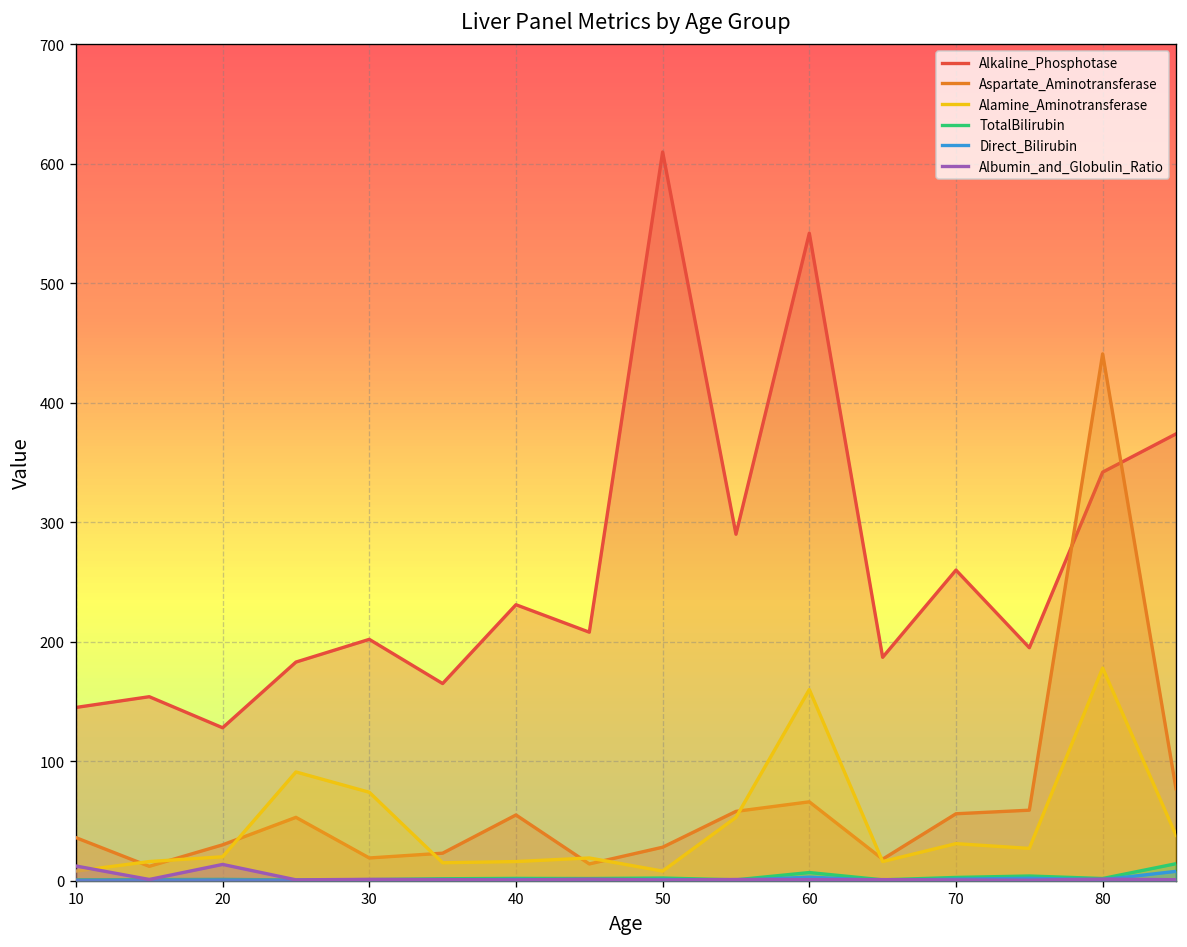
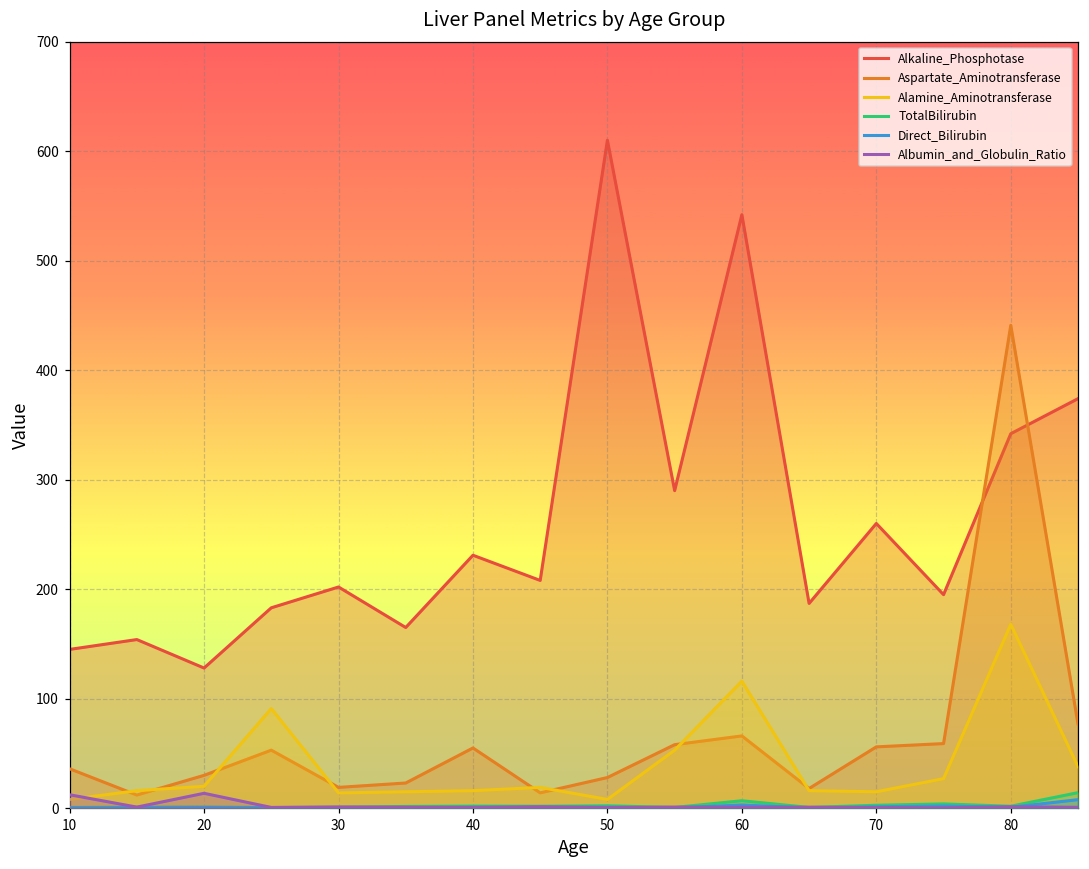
  {
    "Alamine_Aminotransferase": {
      "10": 10,
      "20": 20,
-     "30": 70,
+     "30": 10,
      "40": 20,
      "50": 10,
-     "60": 160,
-     "70": 30,
-     "80": 180
+     "60": 120,
+     "70": 20,
+     "80": 170
    },
    "TotalBilirubin": {
      "60": 10
    },
    "Albumin_and_Globulin_Ratio": {
      "10": 10,
      "20": 10
    }
  }
